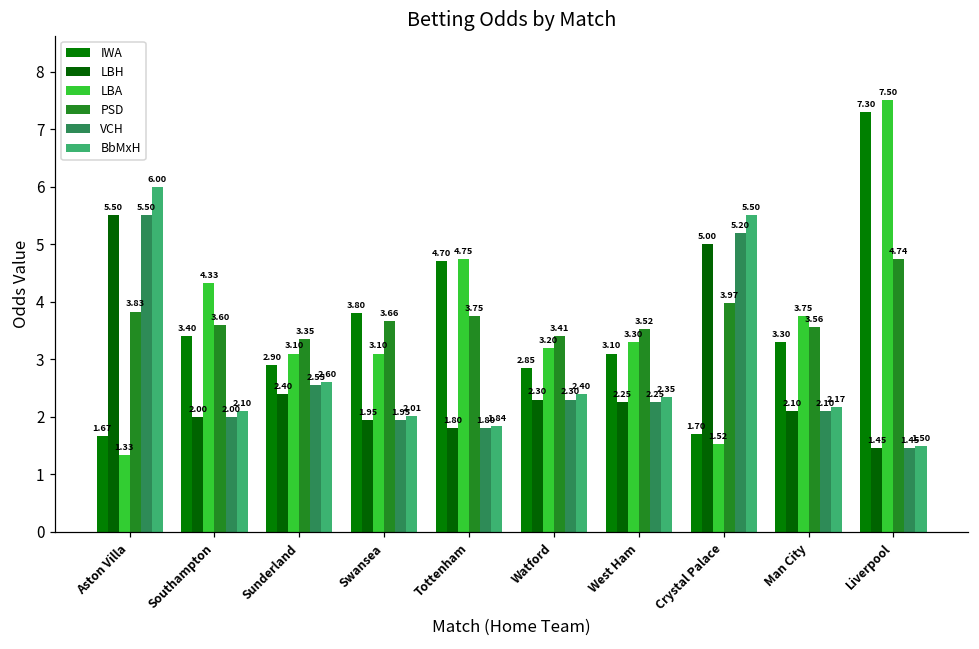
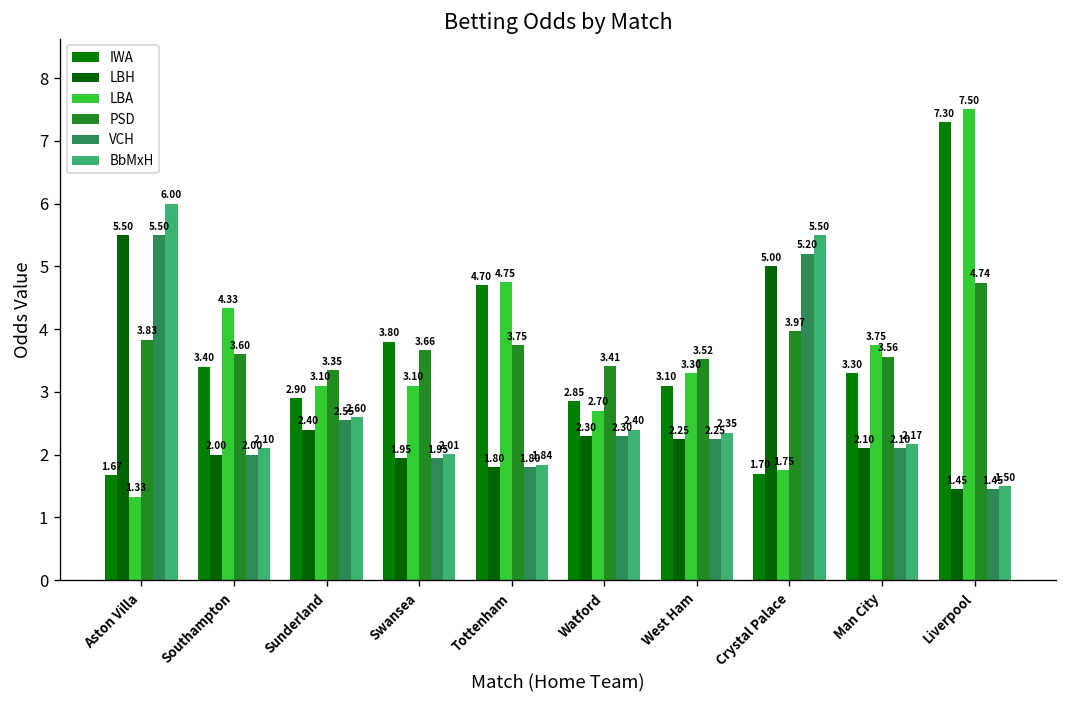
  {
    "LBA": {
      "Aston Villa": 1.33,
      "Southampton": 4.33,
      "Sunderland": 3.10,
      "Swansea": 3.10,
      "Tottenham": 4.75,
-     "Watford": 3.20,
+     "Watford": 2.70,
      "West Ham": 3.30,
-     "Crystal Palace": 1.52,
+     "Crystal Palace": 1.75,
      "Man City": 3.75,
      "Liverpool": 7.50
    }
  }
